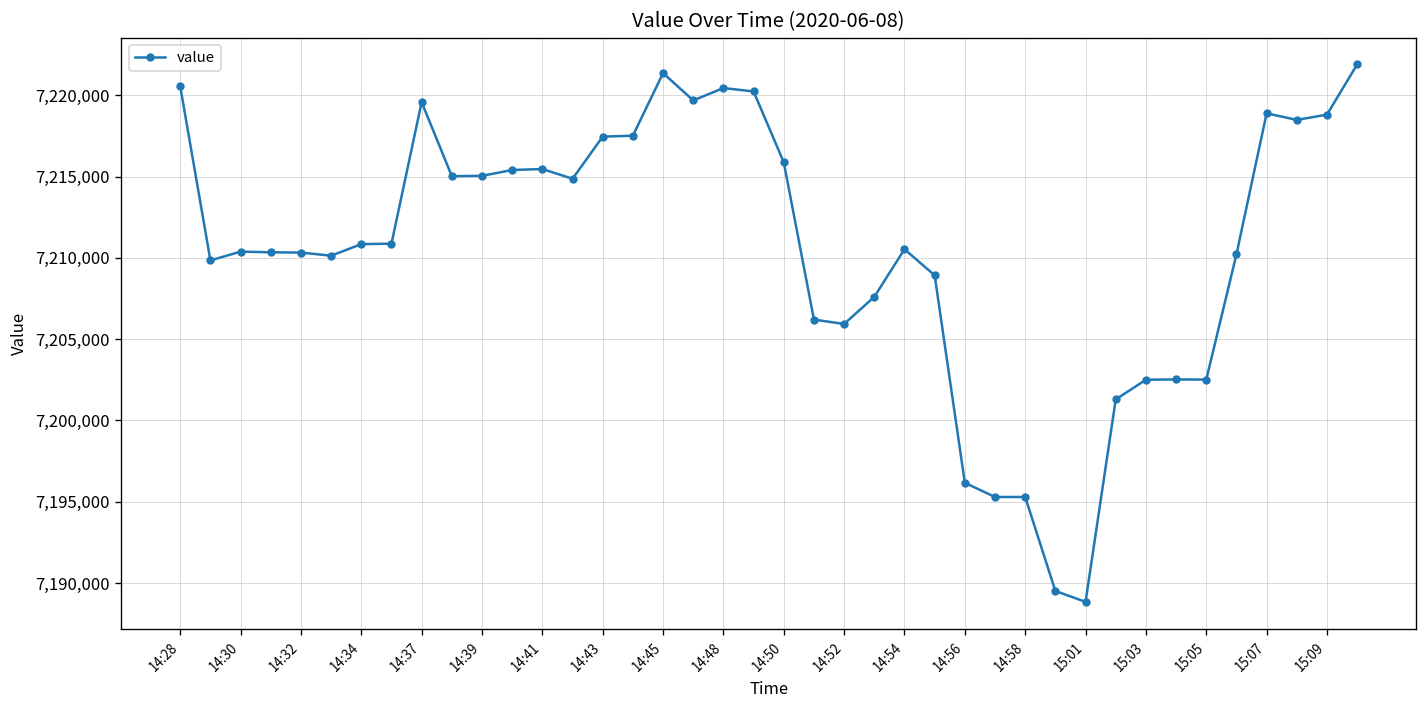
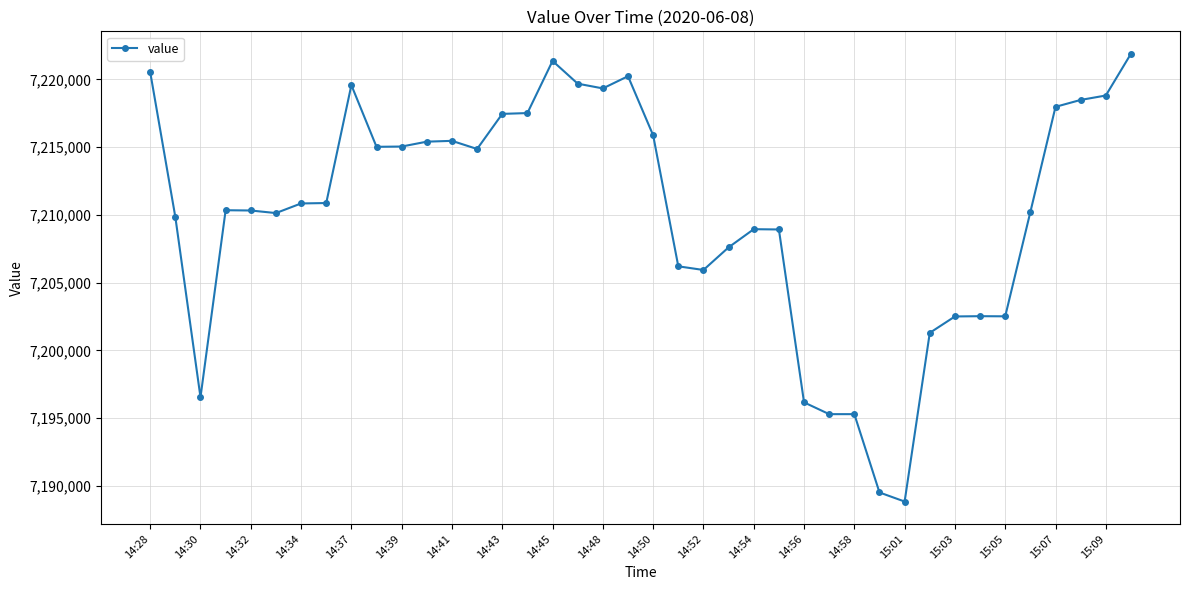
  {
    "14:28": "7,220,500",
-   "14:30": "7,210,400",
+   "14:30": "7,196,500",
    "14:32": "7,210,300",
    "14:34": "7,210,800",
    "14:37": "7,219,600",
    "14:39": "7,215,000",
    "14:41": "7,215,500",
    "14:43": "7,217,500",
    "14:45": "7,221,400",
-   "14:48": "7,220,400",
+   "14:48": "7,219,300",
    "14:50": "7,215,900",
    "14:52": "7,205,900",
-   "14:54": "7,210,500",
+   "14:54": "7,208,900",
    "14:56": "7,196,200",
    "14:58": "7,195,300",
    "15:01": "7,188,800",
    "15:03": "7,202,500",
    "15:05": "7,202,500",
-   "15:07": "7,218,900",
+   "15:07": "7,218,000",
    "15:09": "7,218,800"
  }
